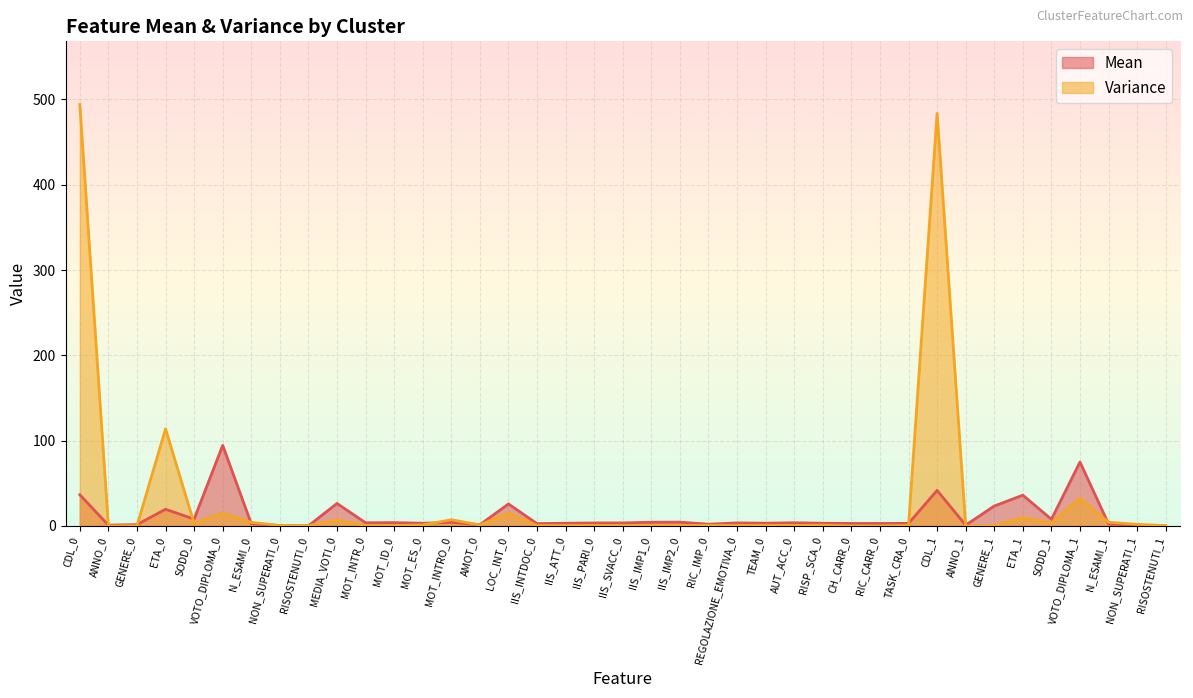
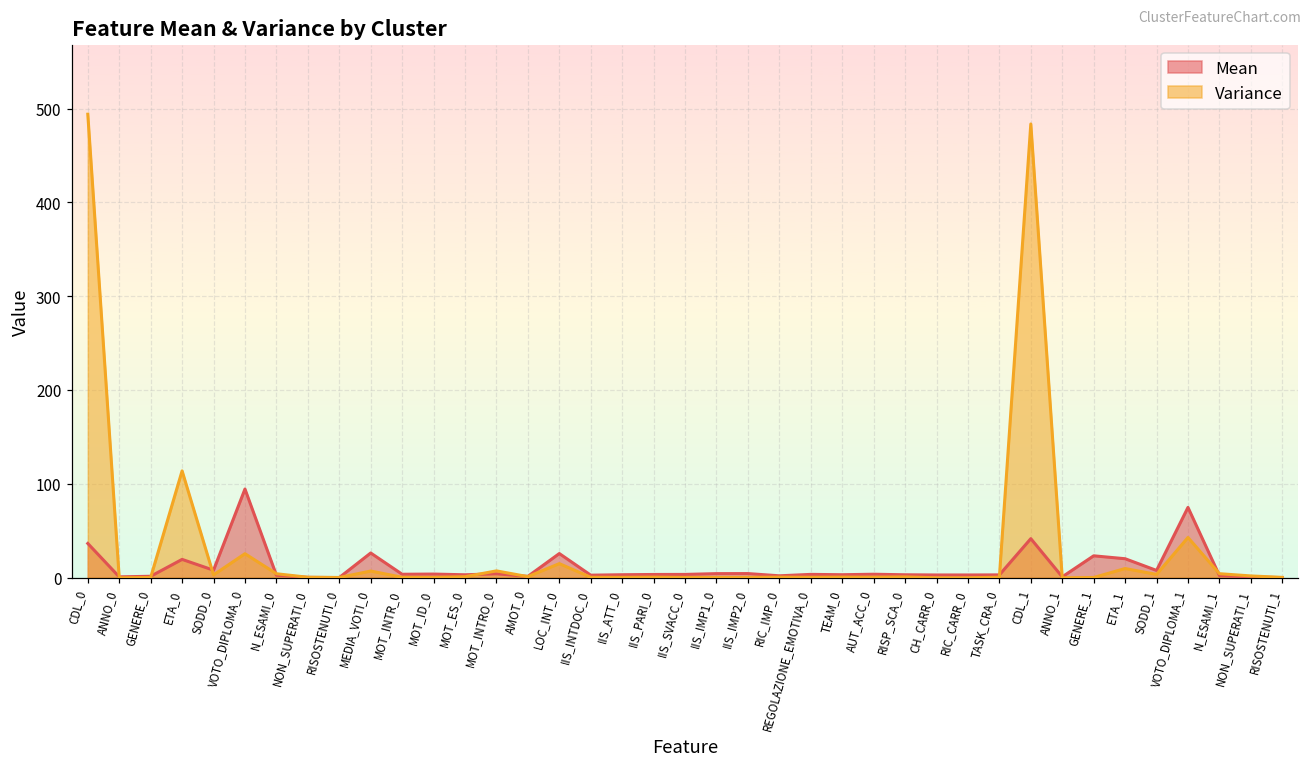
  {
    "Mean": {
      "CDL_0": 40,
      "ETA_0": 20,
      "SODD_0": 10,
      "VOTO_DIPLOMA_0": 90,
      "MEDIA_VOTI_0": 30,
      "MOT_INTR_0": 0,
      "MOT_ID_0": 0,
      "MOT_INTRO_0": 0,
      "LOC_INT_0": 30,
      "IIS_SVACC_0": 0,
      "IIS_IMP1_0": 0,
      "IIS_IMP2_0": 0,
      "REGOLAZIONE_EMOTIVA_0": 0,
      "AUT_ACC_0": 0,
      "CH_CARR_0": 0,
      "RIC_CARR_0": 0,
      "CDL_1": 40,
      "GENERE_1": 20,
-     "ETA_1": 40,
+     "ETA_1": 20,
      "SODD_1": 10,
      "VOTO_DIPLOMA_1": 80
    },
    "Variance": {
      "CDL_0": 490,
      "ETA_0": 110,
      "SODD_0": 0,
-     "VOTO_DIPLOMA_0": 20,
+     "VOTO_DIPLOMA_0": 30,
      "MEDIA_VOTI_0": 10,
      "MOT_INTR_0": 0,
      "MOT_ID_0": 0,
      "MOT_INTRO_0": 10,
      "LOC_INT_0": 20,
      "IIS_SVACC_0": 0,
      "IIS_IMP1_0": 0,
      "IIS_IMP2_0": 0,
      "REGOLAZIONE_EMOTIVA_0": 0,
      "AUT_ACC_0": 0,
      "CH_CARR_0": 0,
      "RIC_CARR_0": 0,
      "CDL_1": 480,
      "GENERE_1": 0,
      "ETA_1": 10,
      "SODD_1": 0,
-     "VOTO_DIPLOMA_1": 30
+     "VOTO_DIPLOMA_1": 40
    }
  }
